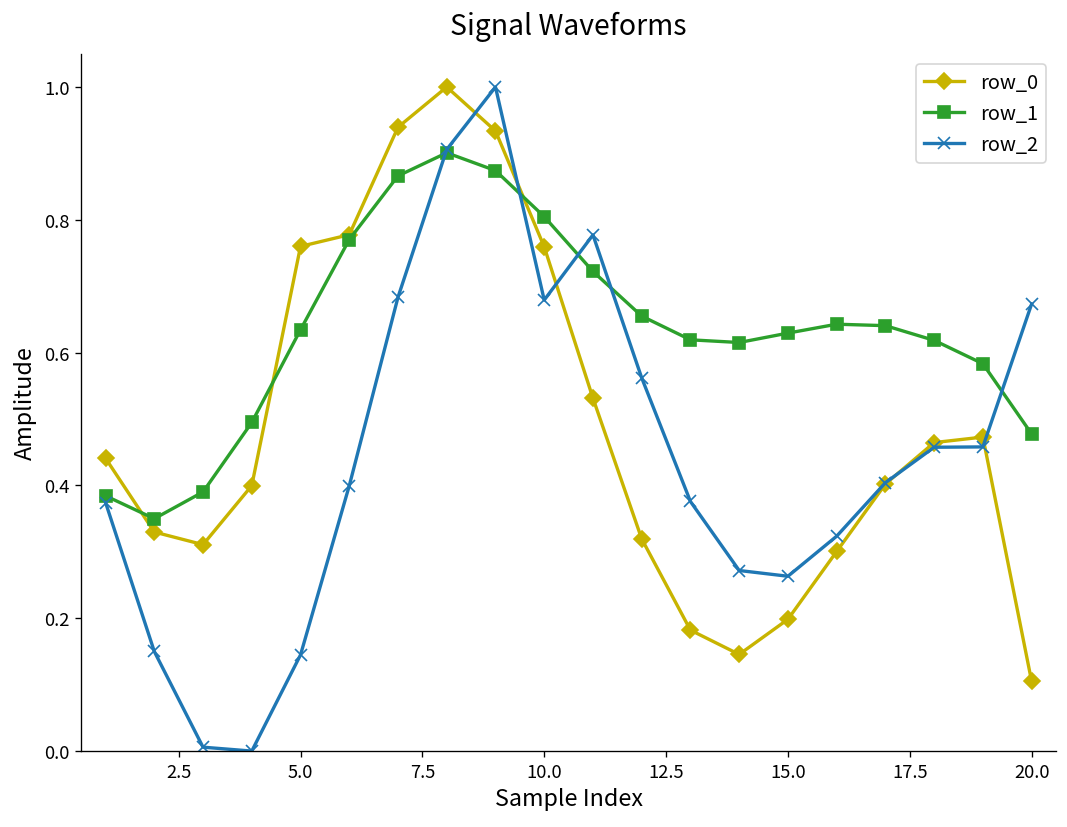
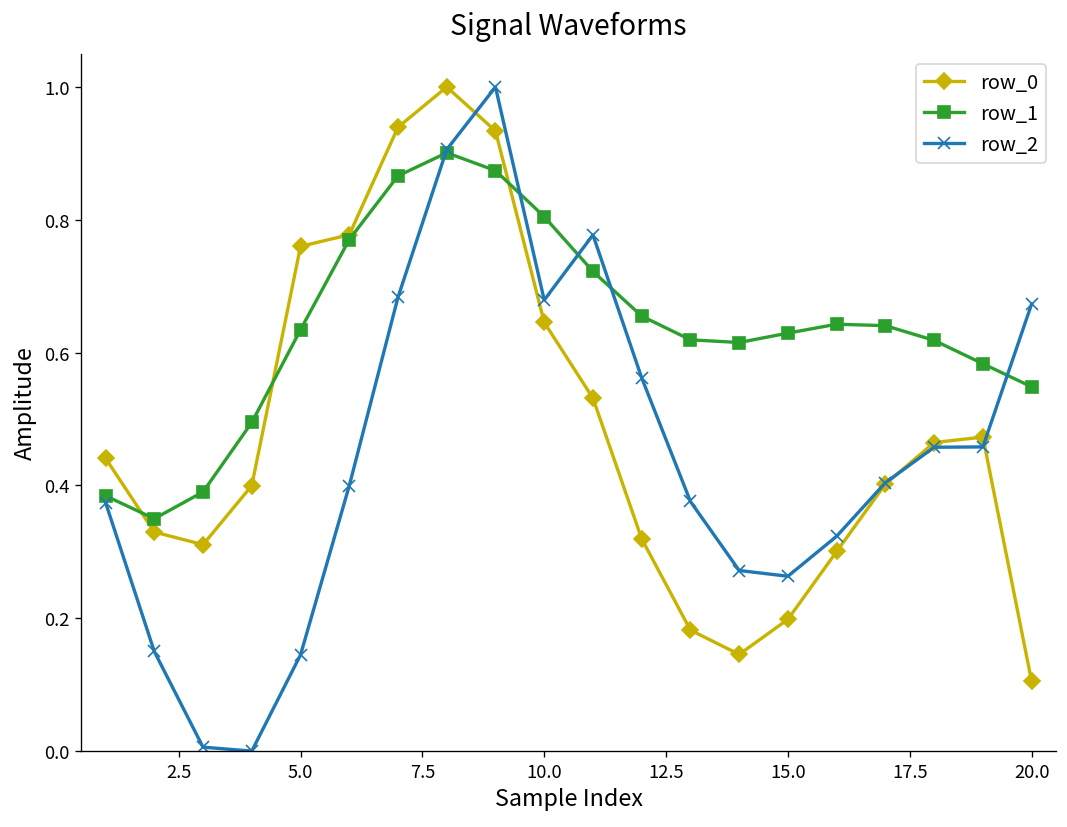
  {
    "row_0": {
      "5.0": 0.76,
-     "10.0": 0.76,
+     "10.0": 0.65,
      "15.0": 0.20,
      "20.0": 0.10
    },
    "row_1": {
      "5.0": 0.63,
      "10.0": 0.80,
      "15.0": 0.63,
-     "20.0": 0.48
+     "20.0": 0.55
    },
    "row_2": {
      "5.0": 0.14,
      "10.0": 0.68,
      "15.0": 0.26,
      "20.0": 0.67
    }
  }
